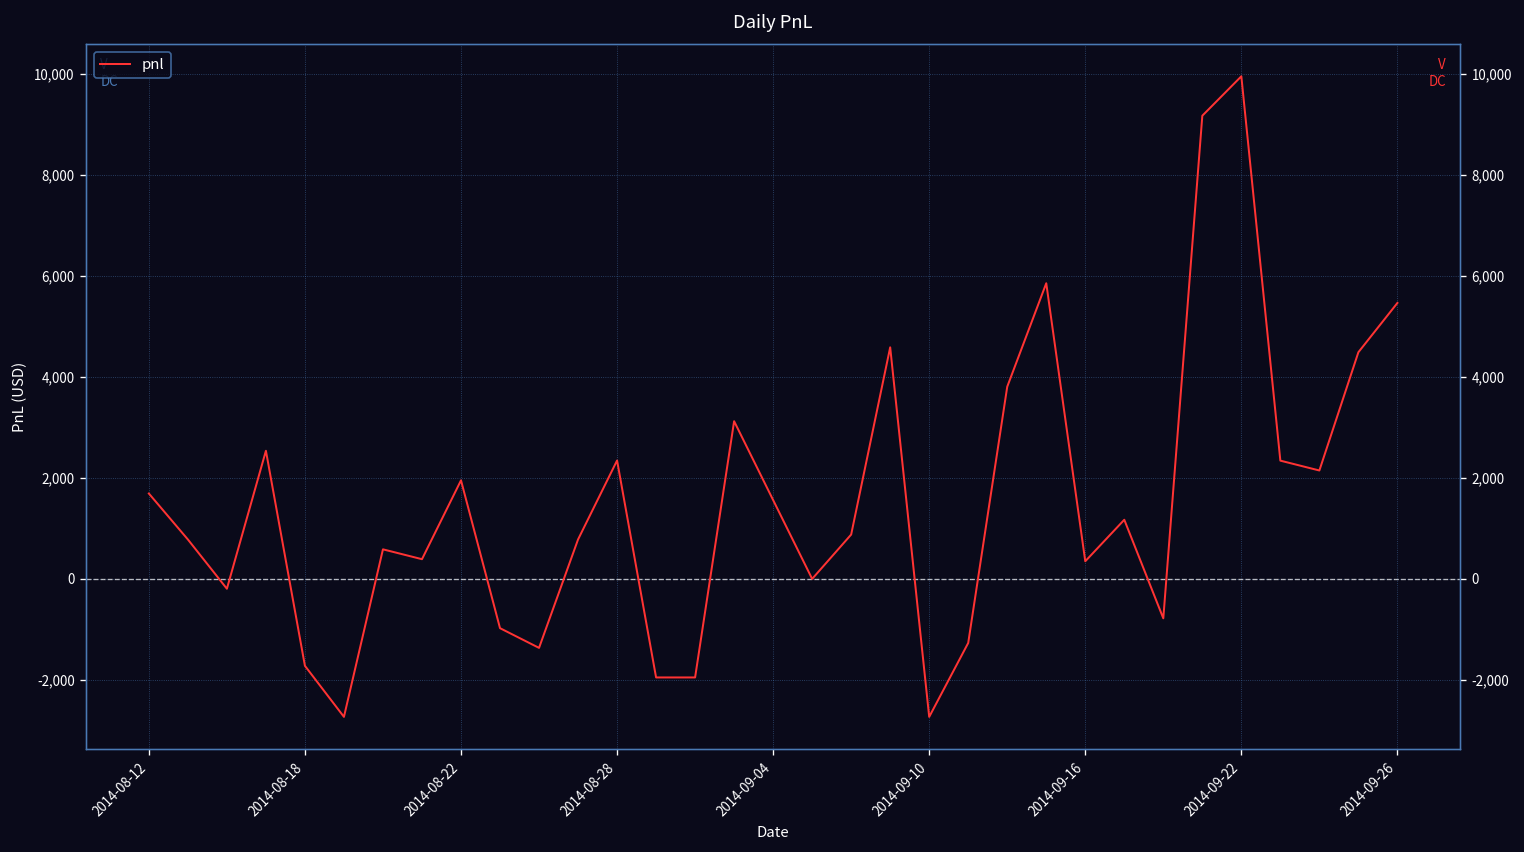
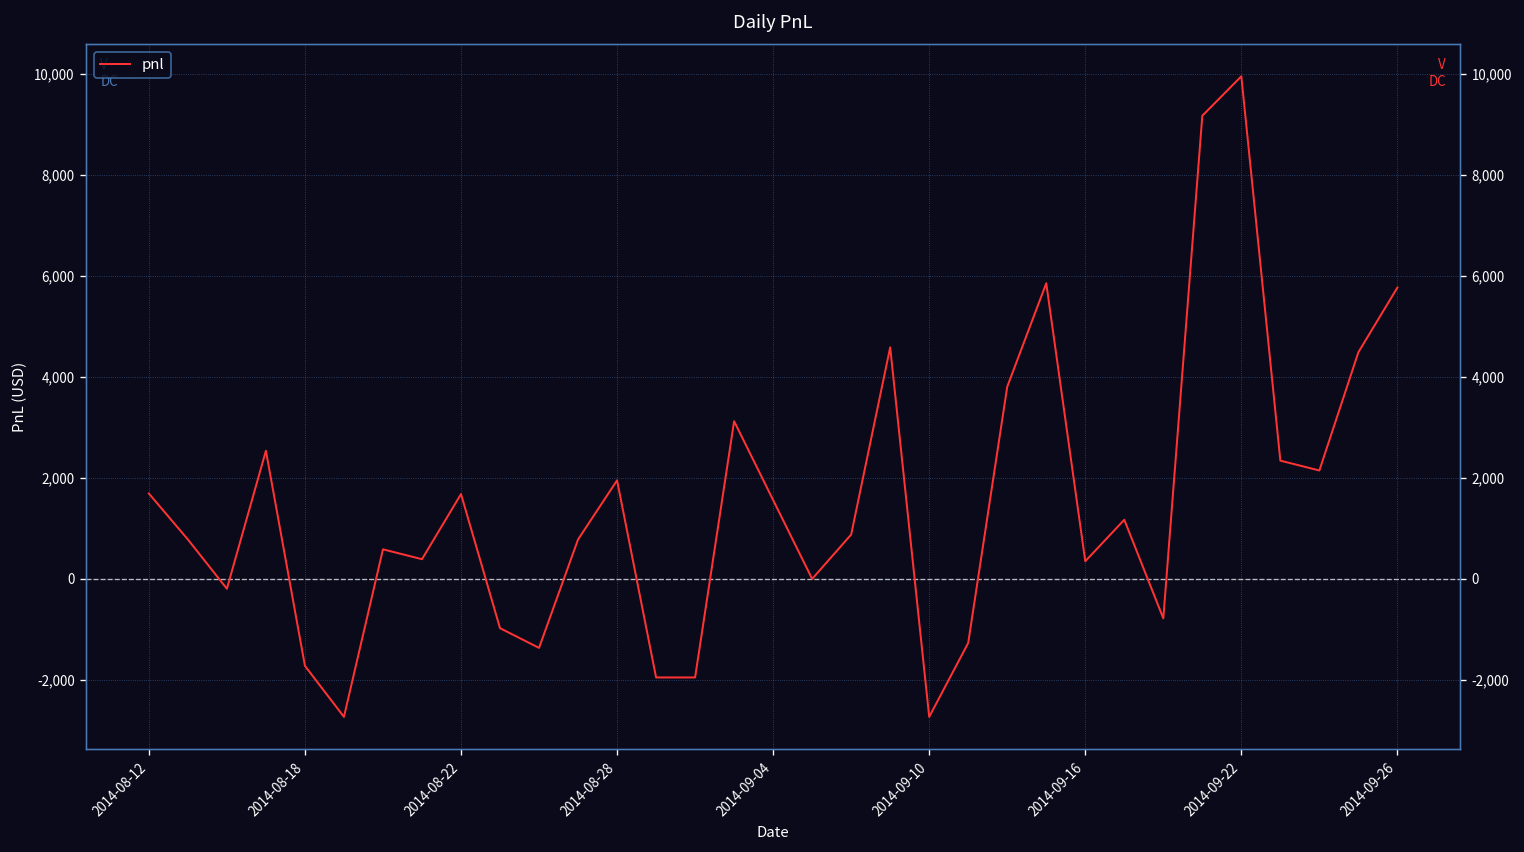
  {
    "2014-08-12": "1,700",
    "2014-08-18": "-1,700",
-   "2014-08-22": "2,000",
-   "2014-08-28": "2,300",
+   "2014-08-22": "1,700",
+   "2014-08-28": "2,000",
    "2014-09-04": "1,600",
    "2014-09-10": "-2,700",
    "2014-09-16": "300",
    "2014-09-22": "9,900",
-   "2014-09-26": "5,500"
+   "2014-09-26": "5,800"
  }
